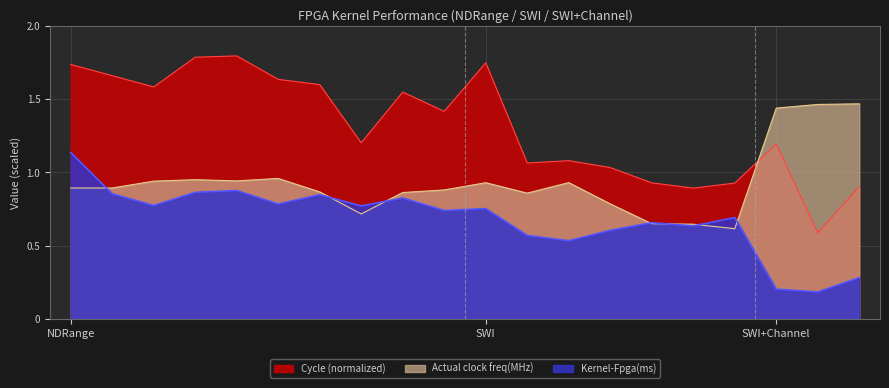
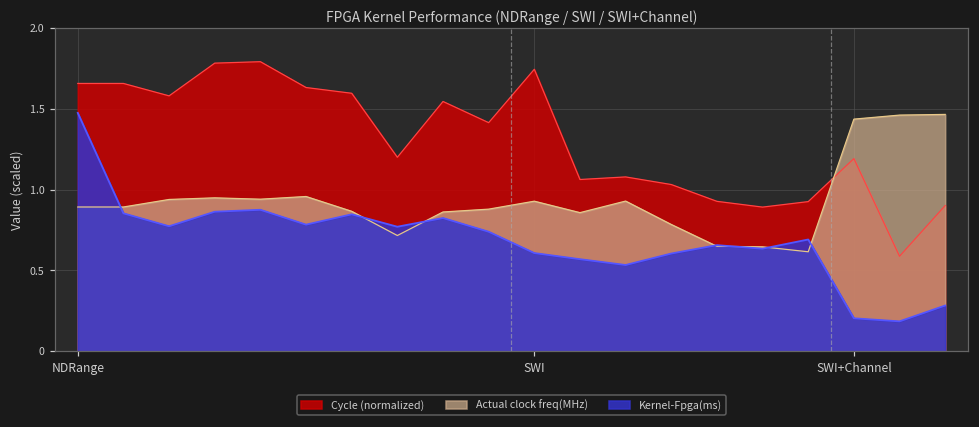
  {
    "Cycle (normalized)": {
-     "NDRange": 1.73,
+     "NDRange": 1.66,
      "SWI": 1.75,
      "SWI+Channel": 1.19
    },
    "Actual clock freq(MHz)": {
      "NDRange": 0.89,
      "SWI": 0.93,
      "SWI+Channel": 1.44
    },
    "Kernel-Fpga(ms)": {
-     "NDRange": 1.14,
-     "SWI": 0.75,
+     "NDRange": 1.48,
+     "SWI": 0.61,
      "SWI+Channel": 0.20
    }
  }
